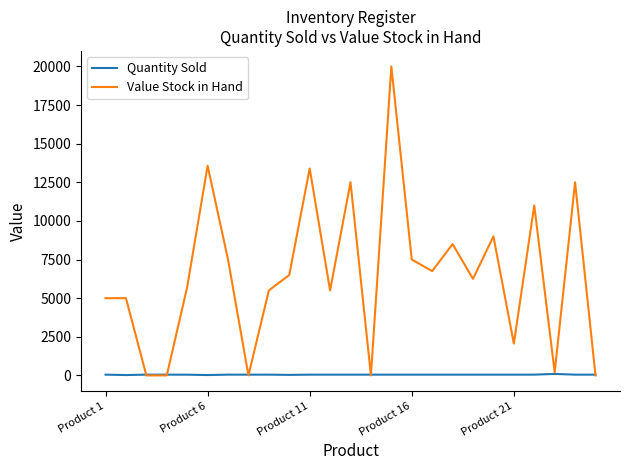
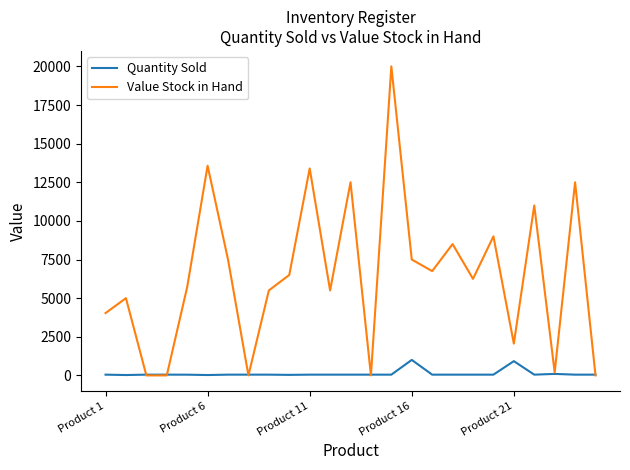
  {
    "Quantity Sold": {
      "Product 1": 100,
      "Product 6": 0,
      "Product 11": 100,
-     "Product 16": 100,
-     "Product 21": 100
+     "Product 16": 1000,
+     "Product 21": 900
    },
    "Value Stock in Hand": {
-     "Product 1": 5000,
+     "Product 1": 4000,
      "Product 6": 13600,
      "Product 11": 13400,
      "Product 16": 7500,
      "Product 21": 2100
    }
  }
